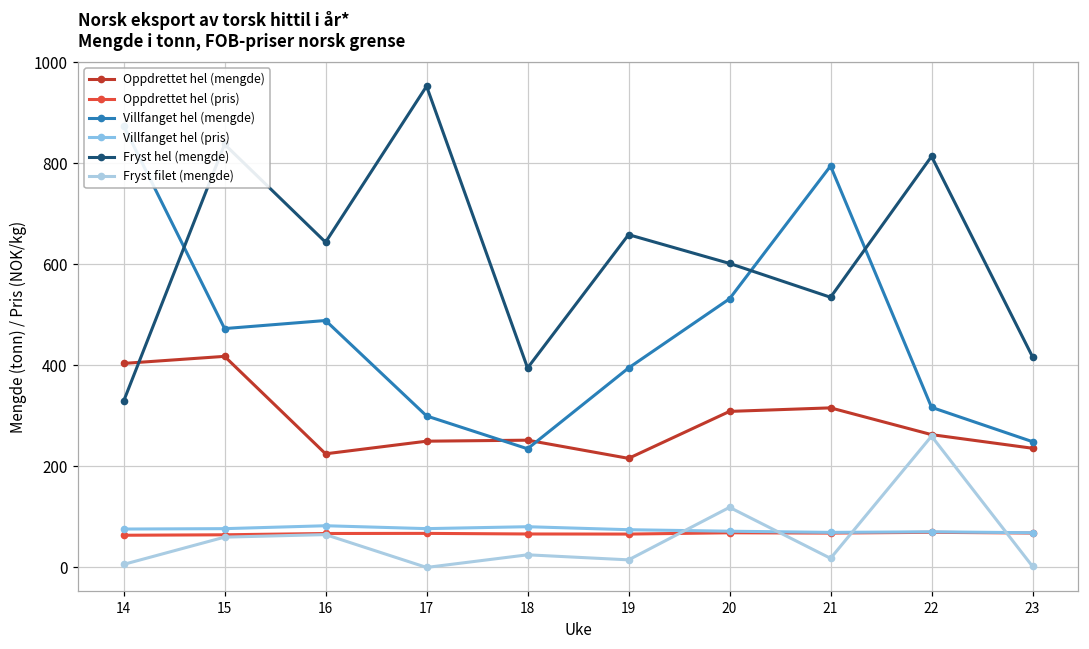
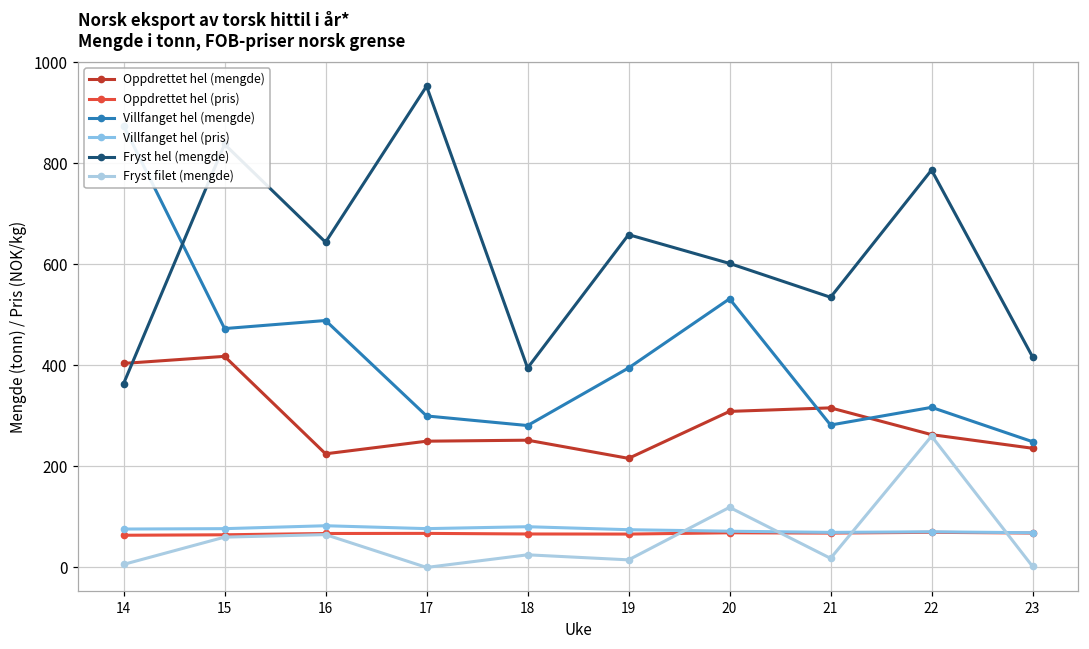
  {
    "Villfanget hel (mengde)": {
      "15": 470,
      "16": 490,
      "17": 300,
-     "18": 240,
+     "18": 280,
      "19": 400,
      "20": 530,
-     "21": 800,
+     "21": 280,
      "22": 320,
      "23": 250
    },
    "Fryst hel (mengde)": {
-     "14": 330,
+     "14": 360,
      "16": 640,
      "17": 950,
      "18": 400,
      "19": 660,
      "20": 600,
      "21": 540,
-     "22": 810,
+     "22": 790,
      "23": 420
    }
  }
